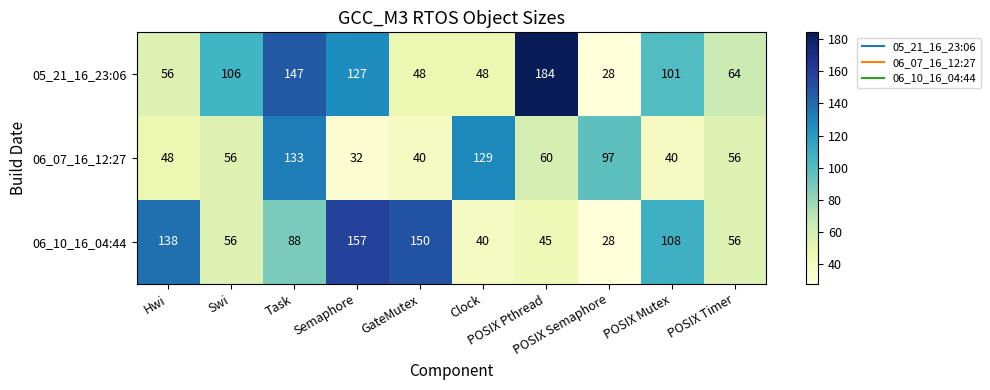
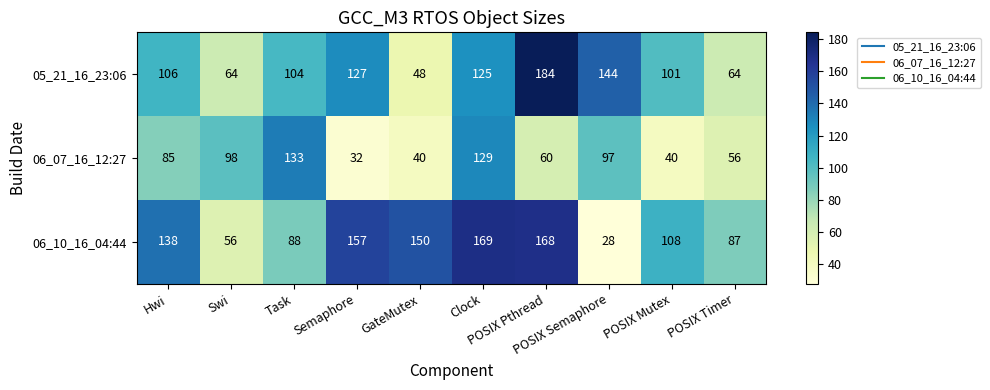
  {
    "05_21_16_23:06": {
-     "Hwi": 56,
-     "Swi": 106,
-     "Task": 147,
+     "Hwi": 106,
+     "Swi": 64,
+     "Task": 104,
      "Semaphore": 127,
      "GateMutex": 48,
-     "Clock": 48,
+     "Clock": 125,
      "POSIX Pthread": 184,
-     "POSIX Semaphore": 28,
+     "POSIX Semaphore": 144,
      "POSIX Mutex": 101,
      "POSIX Timer": 64
    },
    "06_07_16_12:27": {
-     "Hwi": 48,
-     "Swi": 56,
+     "Hwi": 85,
+     "Swi": 98,
      "Task": 133,
      "Semaphore": 32,
      "GateMutex": 40,
      "Clock": 129,
      "POSIX Pthread": 60,
      "POSIX Semaphore": 97,
      "POSIX Mutex": 40,
      "POSIX Timer": 56
    },
    "06_10_16_04:44": {
      "Hwi": 138,
      "Swi": 56,
      "Task": 88,
      "Semaphore": 157,
      "GateMutex": 150,
-     "Clock": 40,
-     "POSIX Pthread": 45,
+     "Clock": 169,
+     "POSIX Pthread": 168,
      "POSIX Semaphore": 28,
      "POSIX Mutex": 108,
-     "POSIX Timer": 56
+     "POSIX Timer": 87
    }
  }
